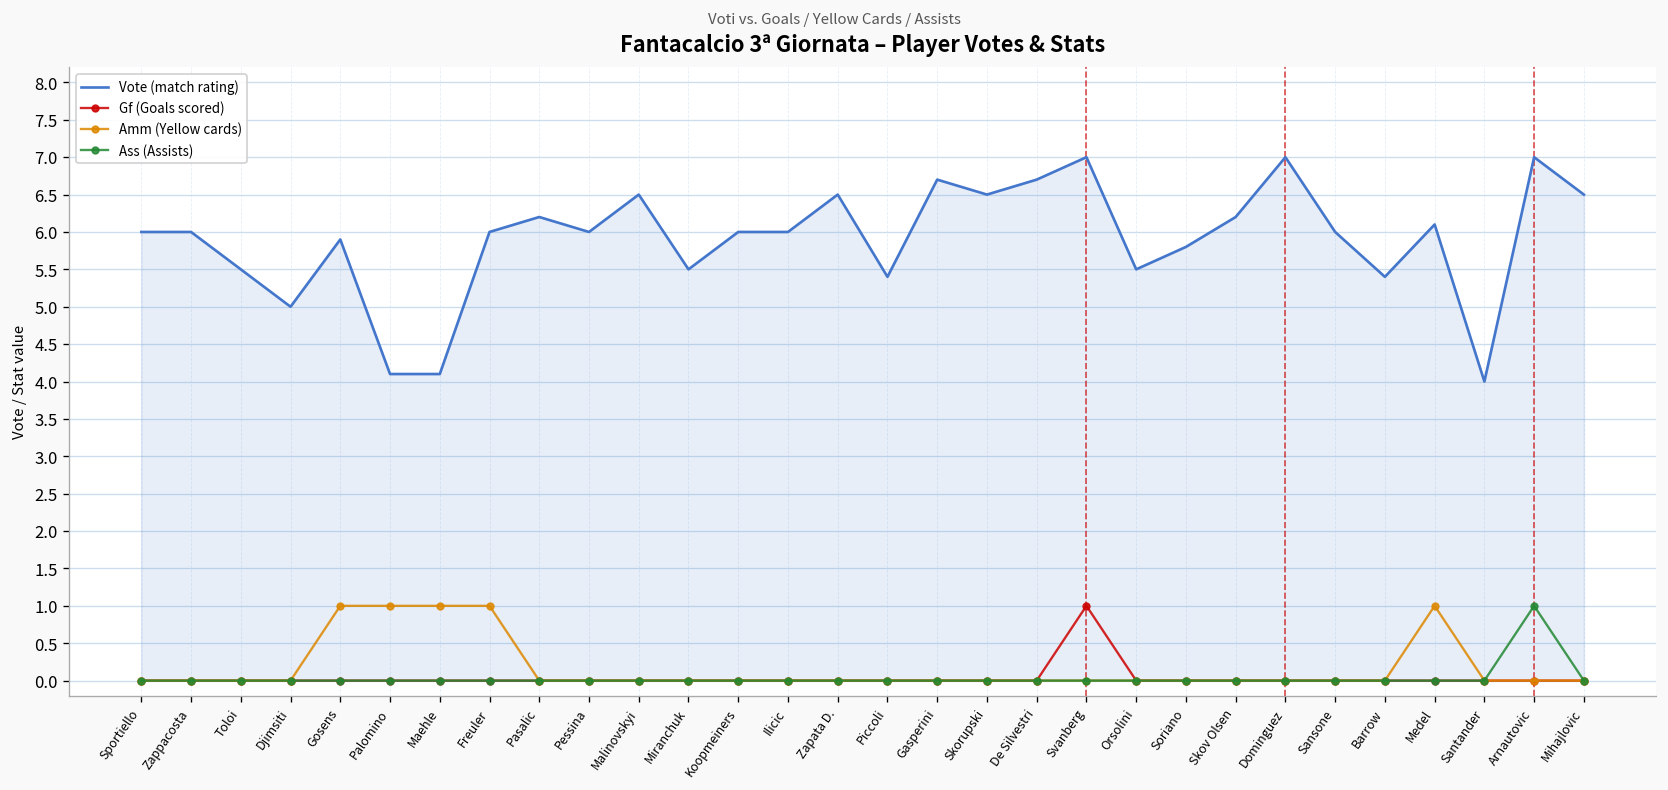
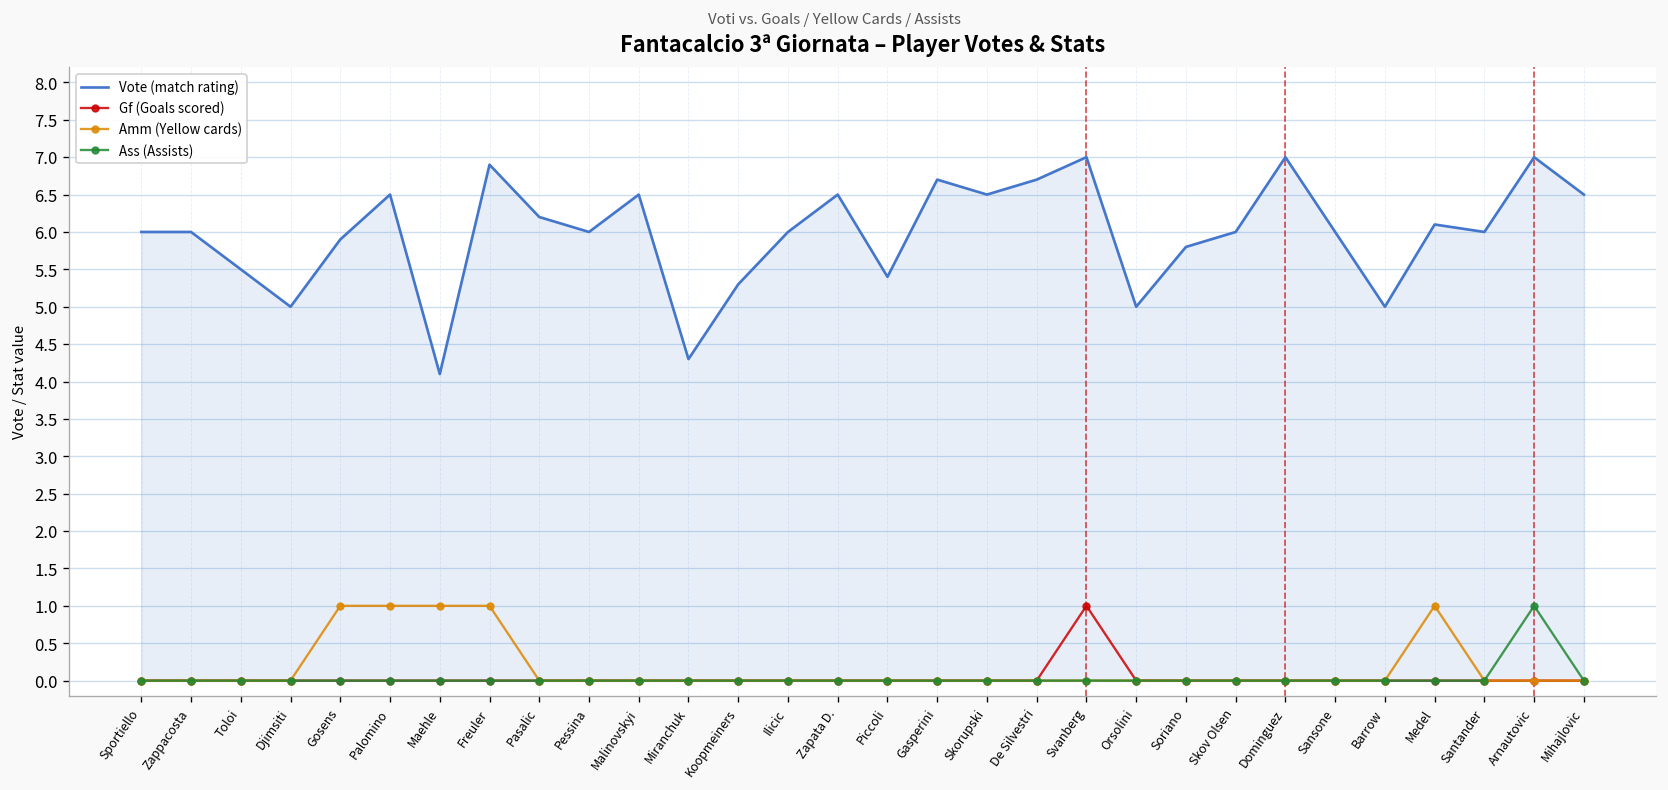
  {
    "Vote (match rating)": {
      "Sportiello": 6.0,
      "Zappacosta": 6.0,
      "Toloi": 5.5,
      "Djimsiti": 5.0,
      "Gosens": 5.9,
-     "Palomino": 4.1,
+     "Palomino": 6.5,
      "Maehle": 4.1,
-     "Freuler": 6.0,
+     "Freuler": 6.9,
      "Pasalic": 6.2,
      "Pessina": 6.0,
      "Malinovskyi": 6.5,
-     "Miranchuk": 5.5,
-     "Koopmeiners": 6.0,
+     "Miranchuk": 4.3,
+     "Koopmeiners": 5.3,
      "Ilicic": 6.0,
      "Zapata D.": 6.5,
      "Piccoli": 5.4,
      "Gasperini": 6.7,
      "Skorupski": 6.5,
      "De Silvestri": 6.7,
      "Svanberg": 7.0,
-     "Orsolini": 5.5,
+     "Orsolini": 5.0,
      "Soriano": 5.8,
-     "Skov Olsen": 6.2,
+     "Skov Olsen": 6.0,
      "Dominguez": 7.0,
      "Sansone": 6.0,
-     "Barrow": 5.4,
+     "Barrow": 5.0,
      "Medel": 6.1,
-     "Santander": 4,
+     "Santander": 6,
      "Arnautovic": 7.0,
      "Mihajlovic": 6.5
    },
    "Gf (Goals scored)": {
      "Svanberg": 1.0
    },
    "Amm (Yellow cards)": {
      "Gosens": 1.0,
      "Palomino": 1.0,
      "Maehle": 1.0,
      "Freuler": 1.0,
      "Medel": 1.0
    },
    "Ass (Assists)": {
      "Arnautovic": 1.0
    }
  }
